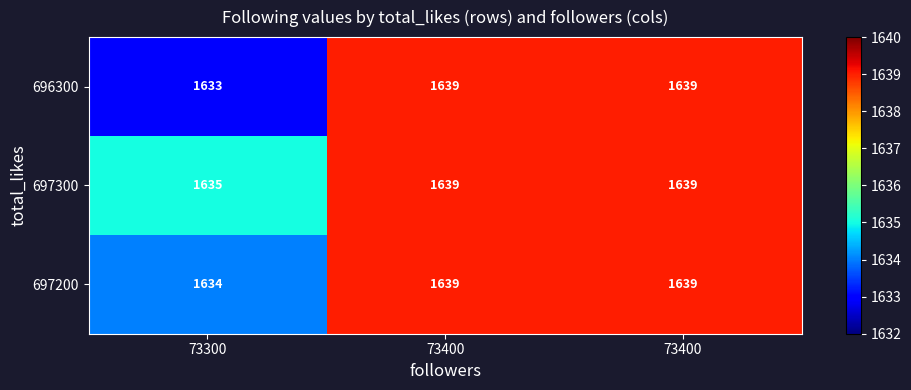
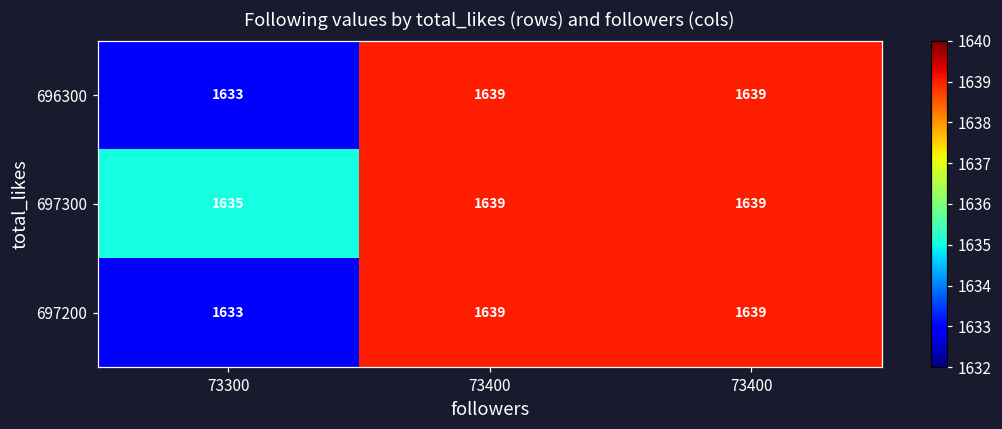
  {
    "696300": {
      "73300": 1633
    },
    "697300": {
      "73300": 1635
    },
    "697200": {
-     "73300": 1634
+     "73300": 1633
    }
  }
